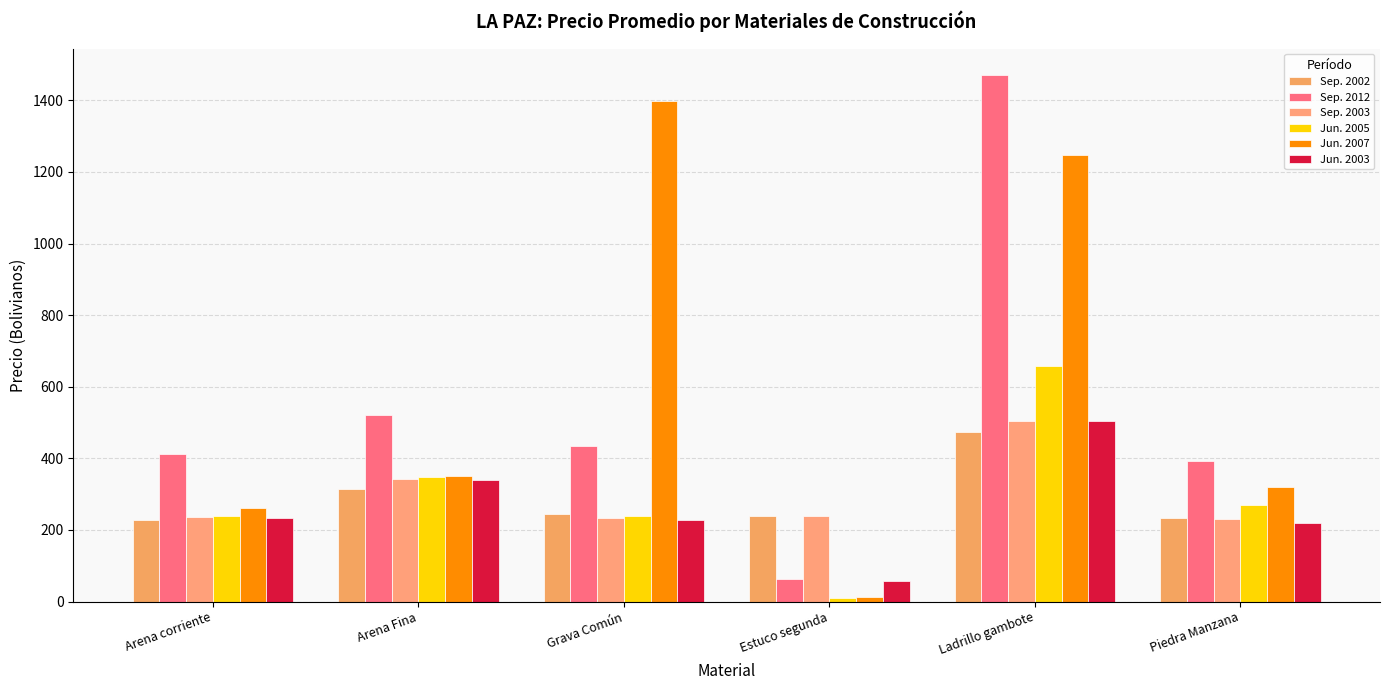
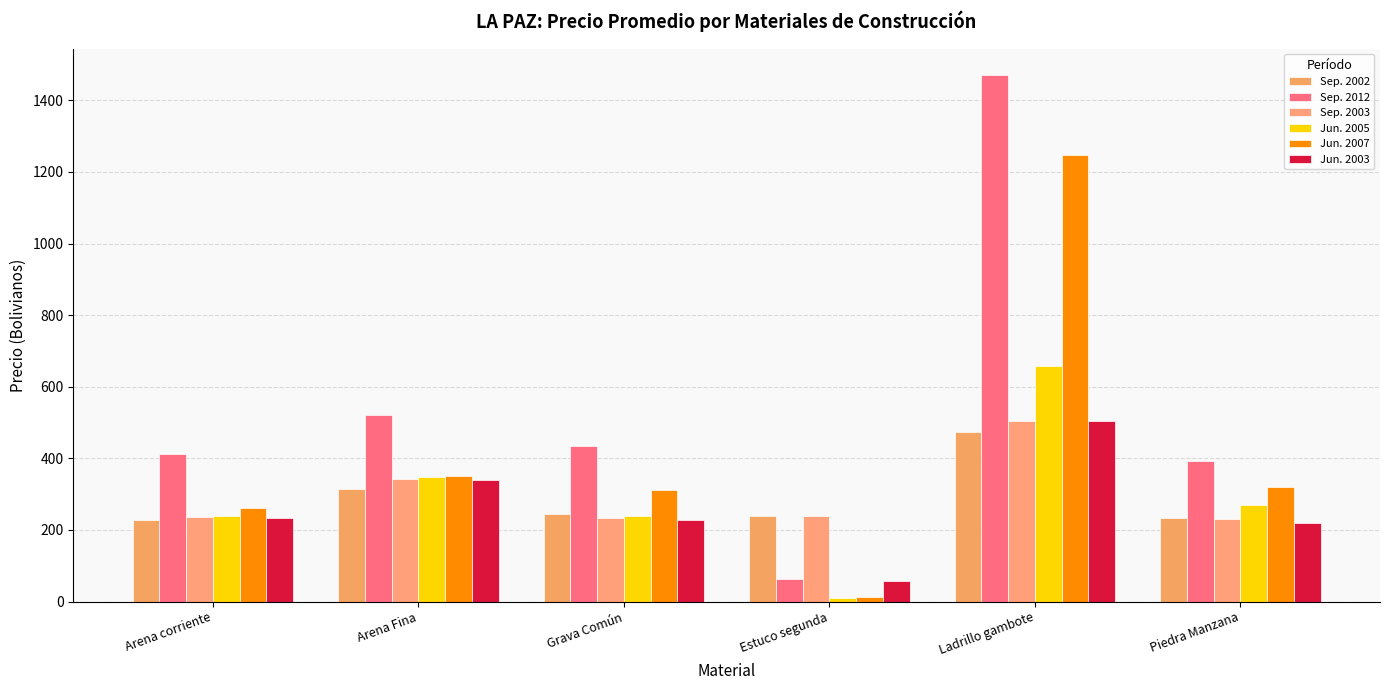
  {
    "Jun. 2005": {
      "Arena corriente": 240,
      "Arena Fina": 350,
      "Grava Común": 240,
      "Estuco segunda": 10,
      "Ladrillo gambote": 660,
      "Piedra Manzana": 270
    },
    "Jun. 2007": {
      "Arena corriente": 260,
      "Arena Fina": 350,
-     "Grava Común": 1400,
+     "Grava Común": 310,
      "Estuco segunda": 10,
      "Ladrillo gambote": 1250,
      "Piedra Manzana": 320
    },
    "Jun. 2003": {
      "Arena corriente": 230,
      "Arena Fina": 340,
      "Grava Común": 230,
      "Estuco segunda": 60,
      "Ladrillo gambote": 500,
      "Piedra Manzana": 220
    }
  }
